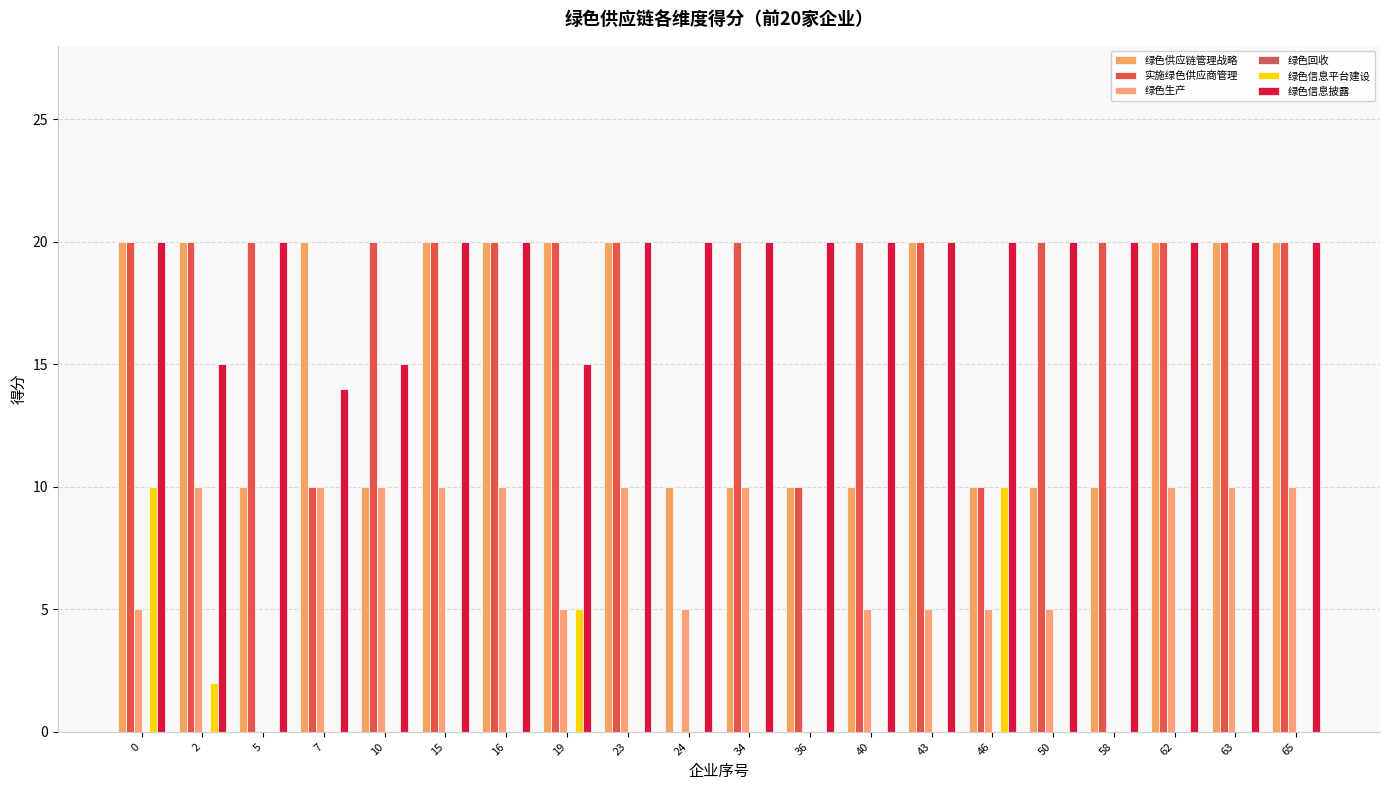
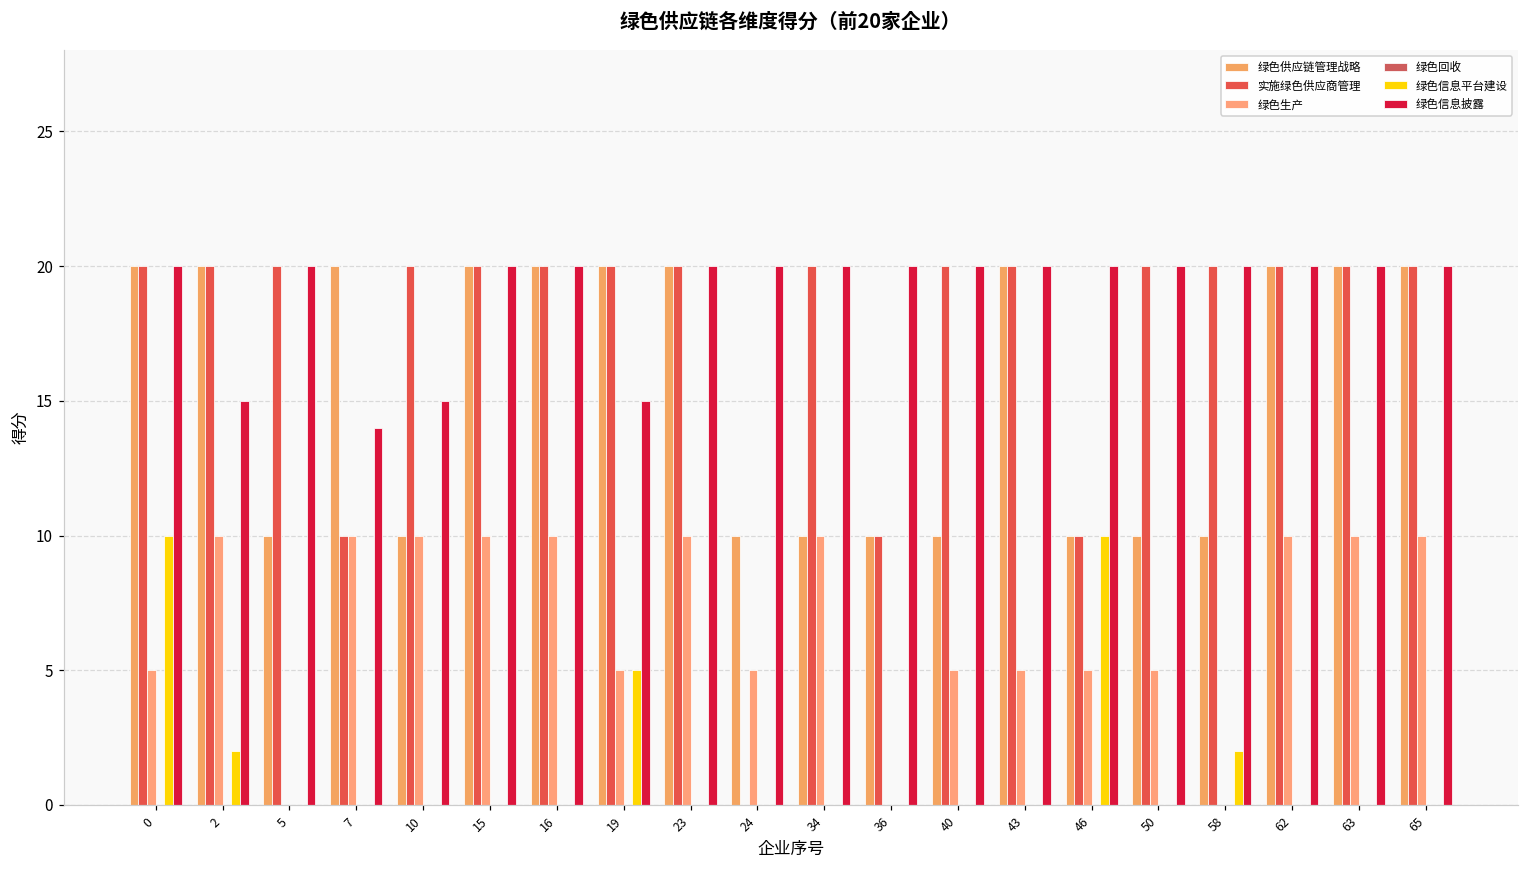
  {
    "绿色信息平台建设": {
      "0": 10,
      "2": 2,
      "5": 0,
      "7": 0,
      "10": 0,
      "15": 0,
      "16": 0,
      "19": 5,
      "23": 0,
      "24": 0,
      "34": 0,
      "36": 0,
      "40": 0,
      "43": 0,
      "46": 10,
      "50": 0,
-     "58": 0,
+     "58": 2,
      "62": 0,
      "63": 0,
      "65": 0
    },
    "绿色信息披露": {
      "0": 20,
      "2": 15,
      "5": 20,
      "7": 14,
      "10": 15,
      "15": 20,
      "16": 20,
      "19": 15,
      "23": 20,
      "24": 20,
      "34": 20,
      "36": 20,
      "40": 20,
      "43": 20,
      "46": 20,
      "50": 20,
      "58": 20,
      "62": 20,
      "63": 20,
      "65": 20
    }
  }
